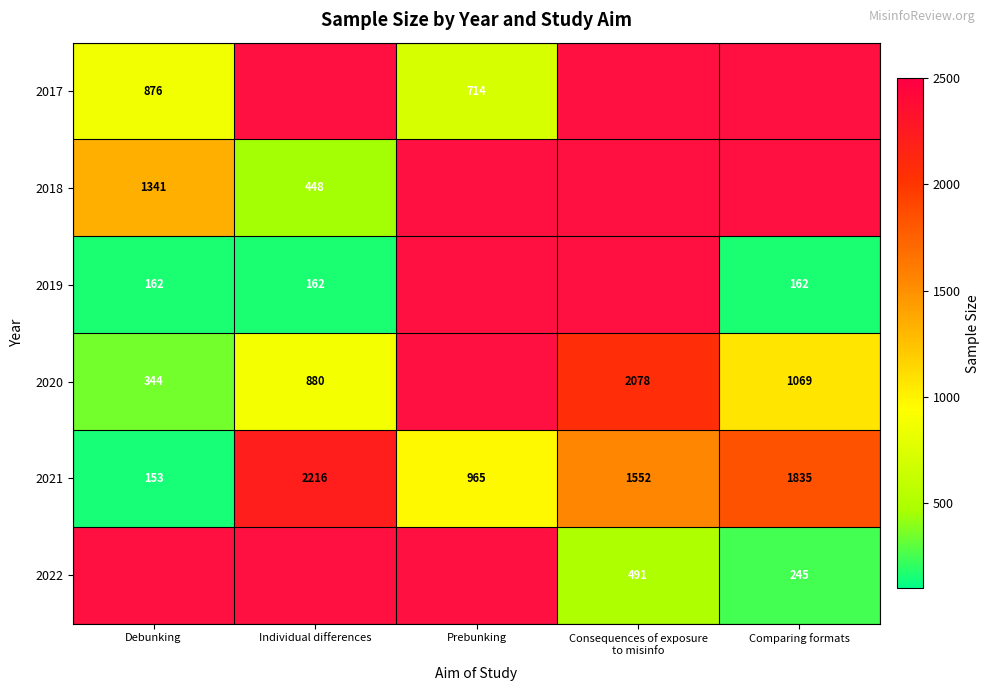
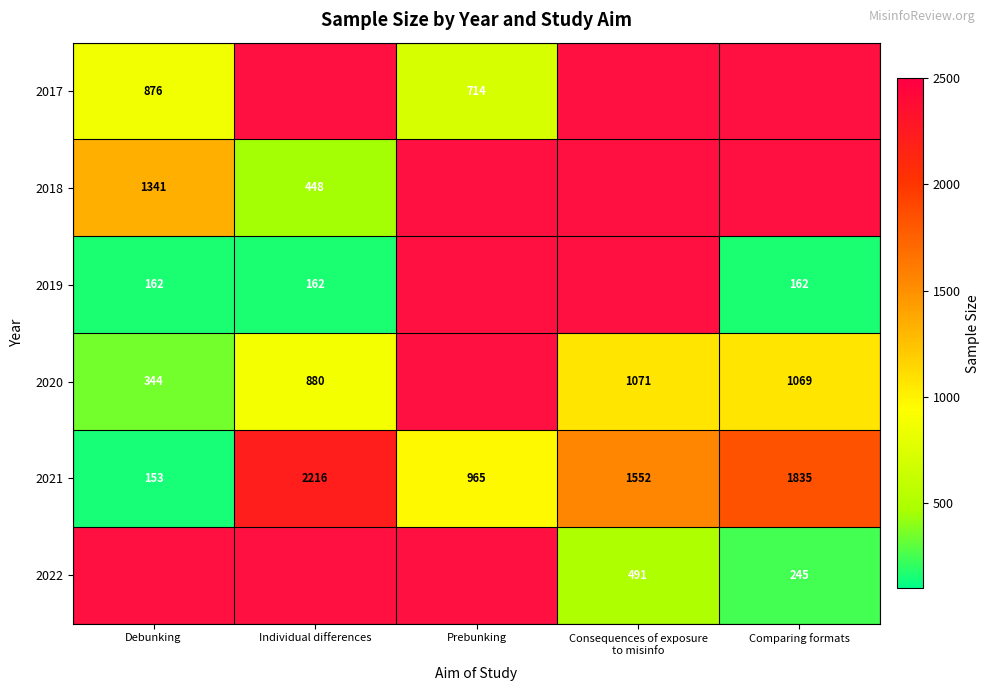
  {
    "2017": {
      "Debunking": 876,
      "Prebunking": 714
    },
    "2018": {
      "Debunking": 1341,
      "Individual differences": 448
    },
    "2019": {
      "Debunking": 162,
      "Individual differences": 162,
      "Comparing formats": 162
    },
    "2020": {
      "Debunking": 344,
      "Individual differences": 880,
-     "Consequences of exposure to misinfo": 2078,
+     "Consequences of exposure to misinfo": 1071,
      "Comparing formats": 1069
    },
    "2021": {
      "Debunking": 153,
      "Individual differences": 2216,
      "Prebunking": 965,
      "Consequences of exposure to misinfo": 1552,
      "Comparing formats": 1835
    },
    "2022": {
      "Consequences of exposure to misinfo": 491,
      "Comparing formats": 245
    }
  }
